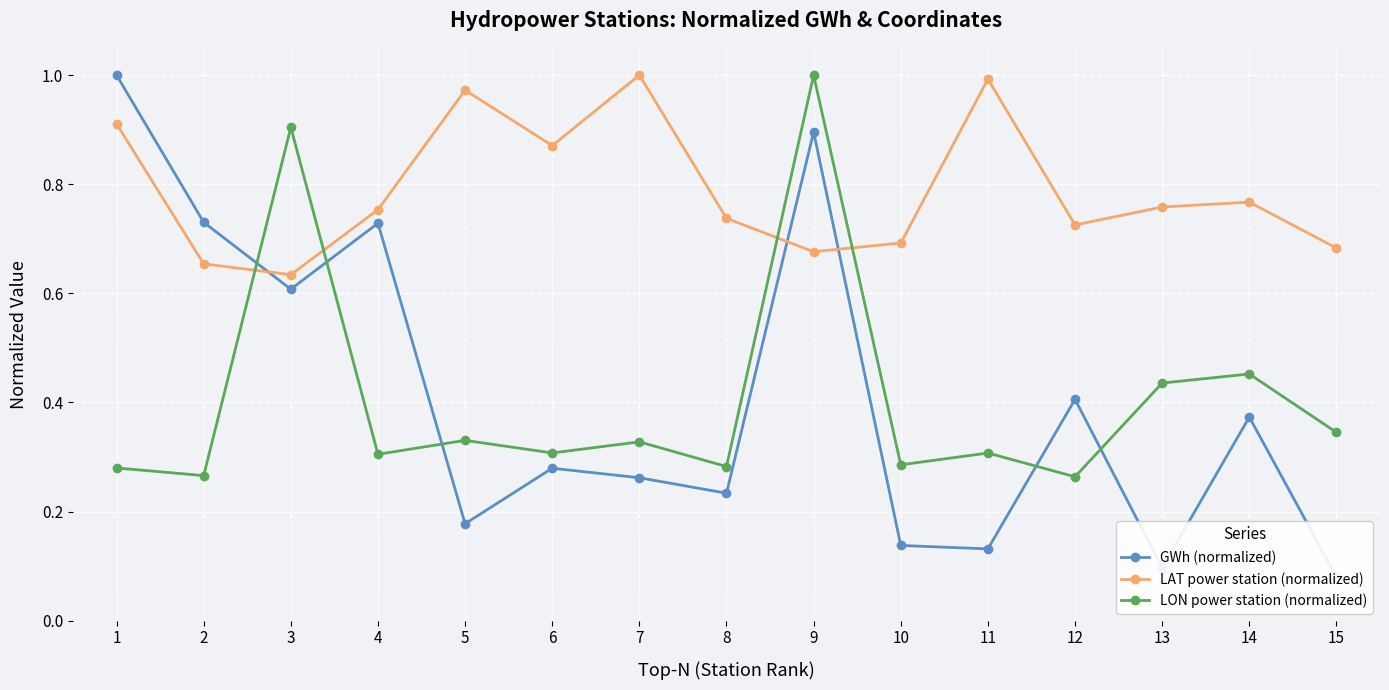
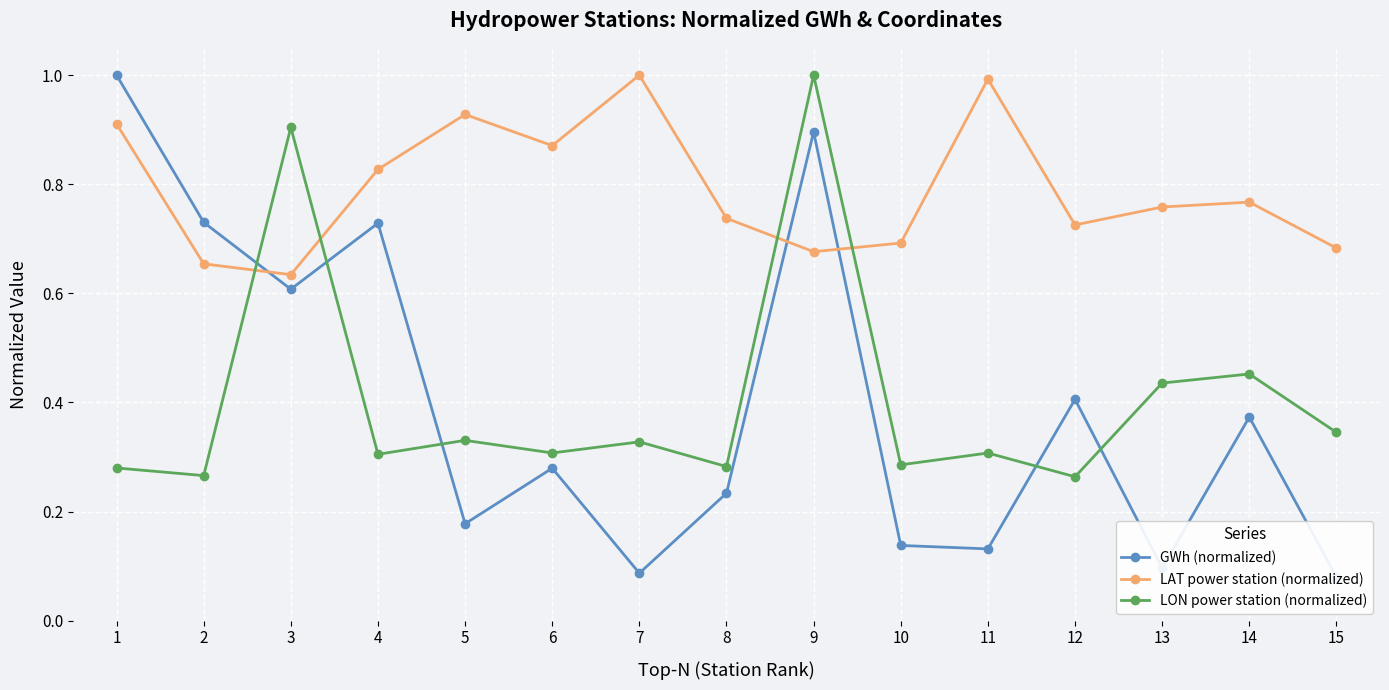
  {
    "GWh (normalized)": {
      "1": 1.00,
      "2": 0.73,
      "3": 0.61,
      "4": 0.73,
      "5": 0.18,
      "6": 0.28,
-     "7": 0.26,
+     "7": 0.09,
      "8": 0.23,
      "9": 0.90,
      "10": 0.14,
      "11": 0.13,
      "12": 0.41,
      "14": 0.37
    },
    "LAT power station (normalized)": {
      "1": 0.91,
      "2": 0.65,
      "3": 0.63,
-     "4": 0.75,
-     "5": 0.97,
+     "4": 0.83,
+     "5": 0.93,
      "6": 0.87,
      "7": 1.00,
      "8": 0.74,
      "9": 0.68,
      "10": 0.69,
      "11": 0.99,
      "12": 0.73,
      "13": 0.76,
      "14": 0.77,
      "15": 0.68
    },
    "LON power station (normalized)": {
      "1": 0.28,
      "2": 0.27,
      "3": 0.90,
      "4": 0.31,
      "5": 0.33,
      "6": 0.31,
      "7": 0.33,
      "8": 0.28,
      "9": 1.00,
      "10": 0.29,
      "11": 0.31,
      "12": 0.26,
      "13": 0.44,
      "14": 0.45,
      "15": 0.35
    }
  }
